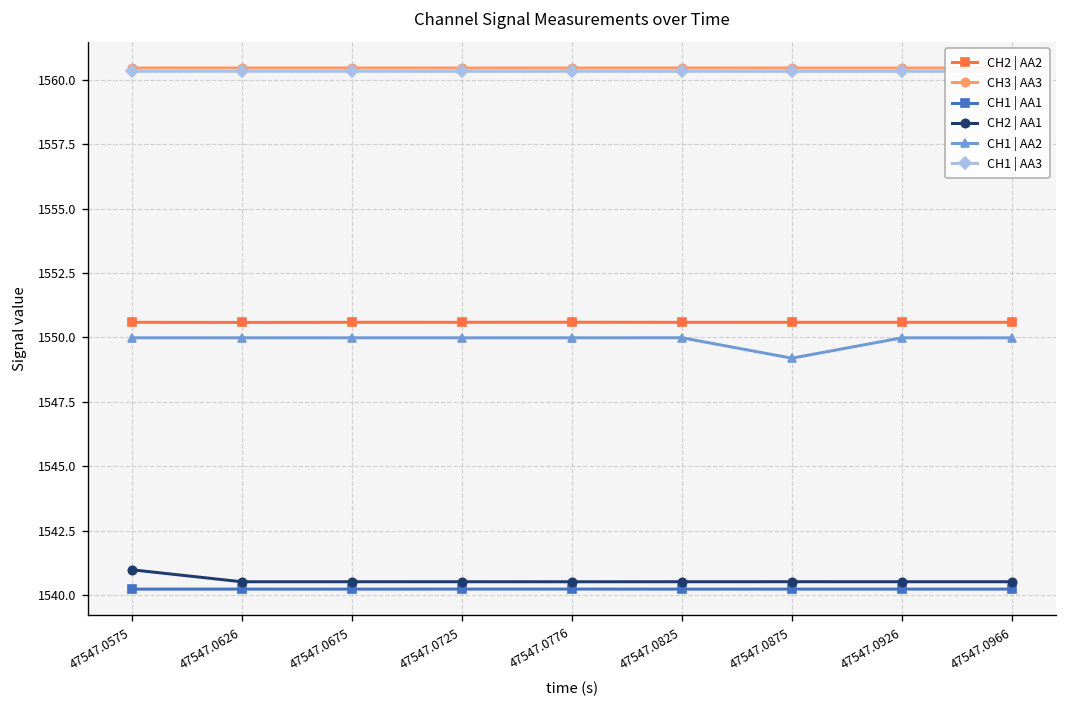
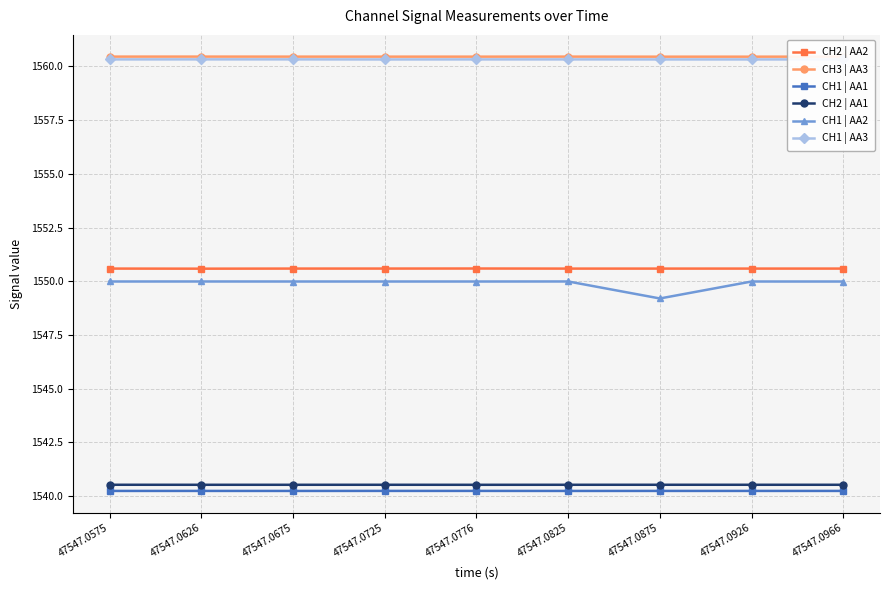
  {
    "CH1 | AA1": {
      "47547.0575": 1540.2,
      "47547.0626": 1540.2,
      "47547.0675": 1540.2,
      "47547.0725": 1540.2,
      "47547.0776": 1540.2,
      "47547.0825": 1540.2,
      "47547.0875": 1540.2,
      "47547.0926": 1540.2,
      "47547.0966": 1540.2
    },
    "CH2 | AA1": {
-     "47547.0575": 1541.0,
+     "47547.0575": 1540.5,
      "47547.0626": 1540.5,
      "47547.0675": 1540.5,
      "47547.0725": 1540.5,
      "47547.0776": 1540.5,
      "47547.0825": 1540.5,
      "47547.0875": 1540.5,
      "47547.0926": 1540.5,
      "47547.0966": 1540.5
    },
    "CH1 | AA2": {
      "47547.0575": 1550.0,
      "47547.0626": 1550.0,
      "47547.0675": 1550.0,
      "47547.0725": 1550.0,
      "47547.0776": 1550.0,
      "47547.0825": 1550.0,
      "47547.0875": 1549.2,
      "47547.0926": 1550.0,
      "47547.0966": 1550.0
    },
    "CH1 | AA3": {
      "47547.0575": 1560.3,
      "47547.0626": 1560.3,
      "47547.0675": 1560.3,
      "47547.0725": 1560.3,
      "47547.0776": 1560.3,
      "47547.0825": 1560.3,
      "47547.0875": 1560.3,
      "47547.0926": 1560.3
    }
  }
